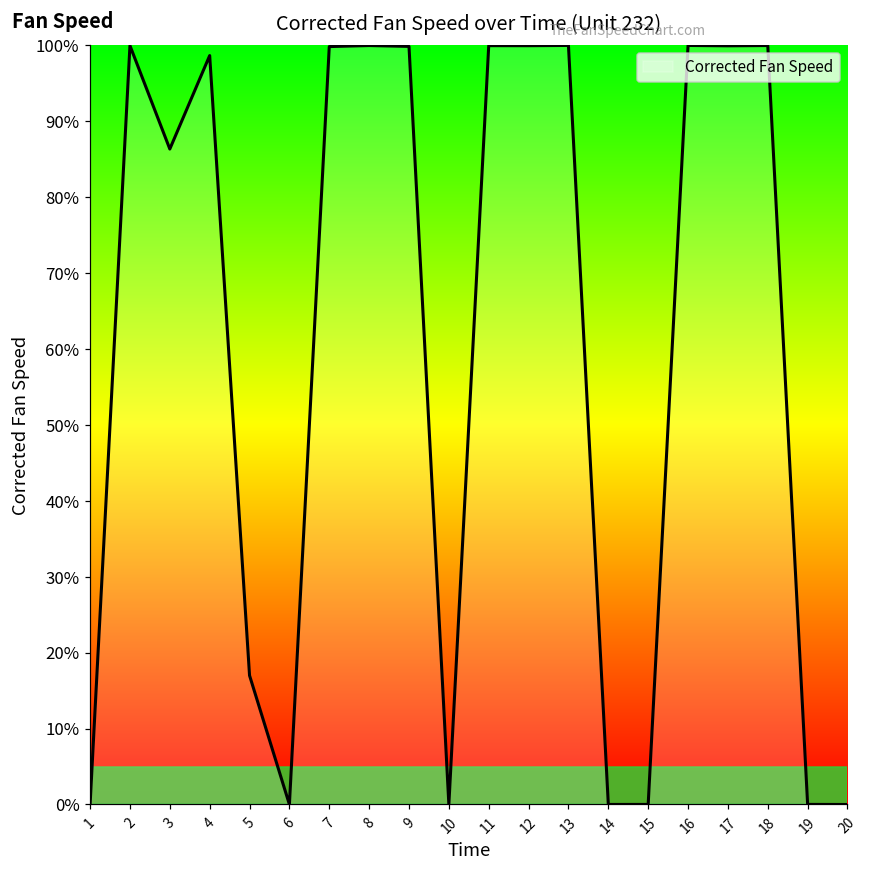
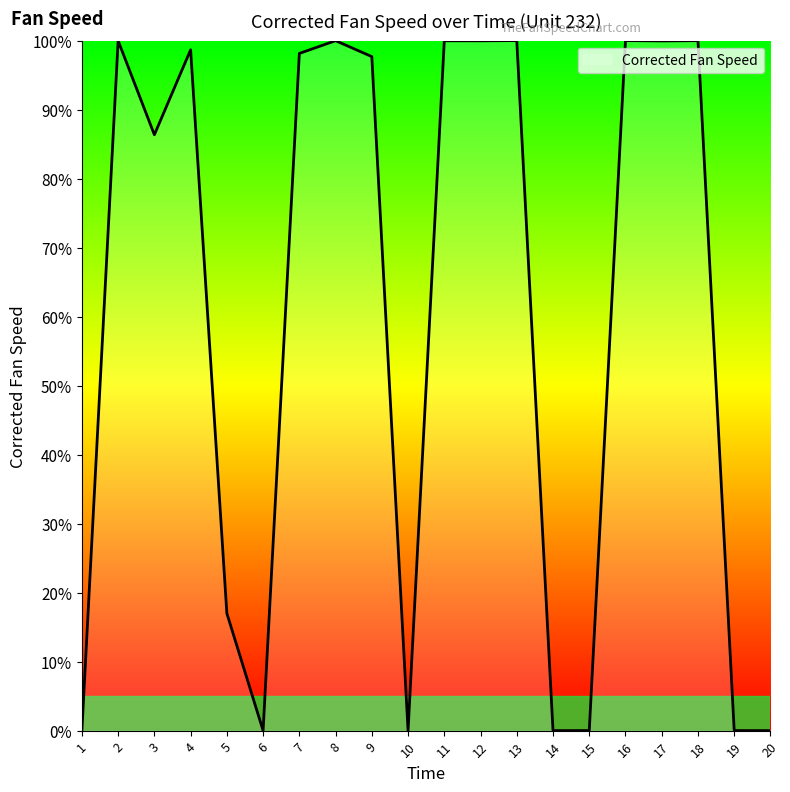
  {
    "2": "100%",
    "3": "86%",
    "4": "99%",
    "5": "17%",
-   "7": "100%",
+   "7": "98%",
    "8": "100%",
-   "9": "100%",
+   "9": "98%",
    "11": "100%",
    "12": "100%",
    "13": "100%",
    "16": "100%",
    "17": "100%",
    "18": "100%"
  }
